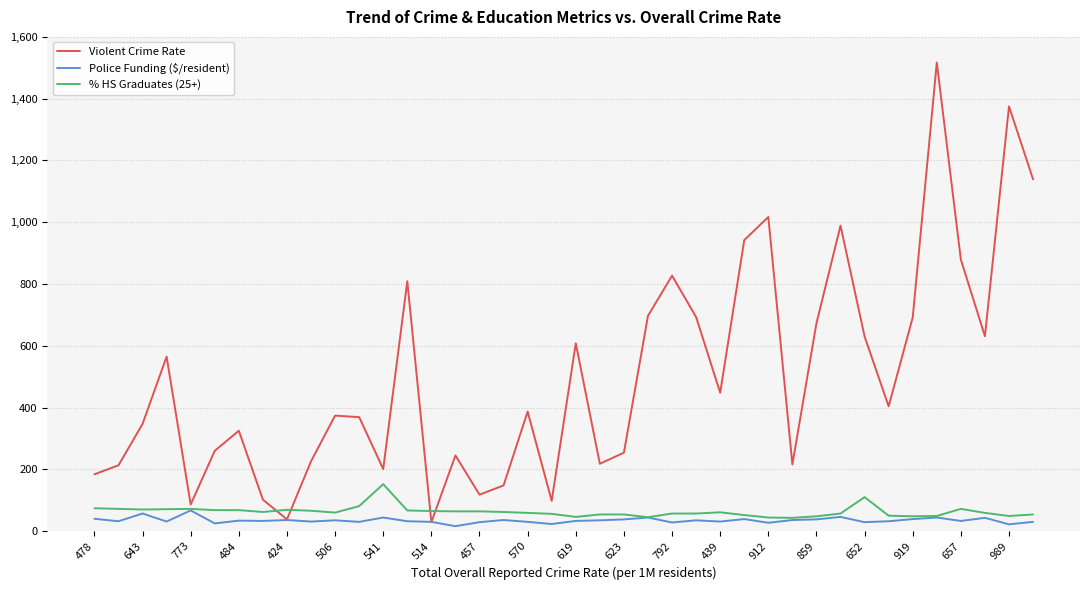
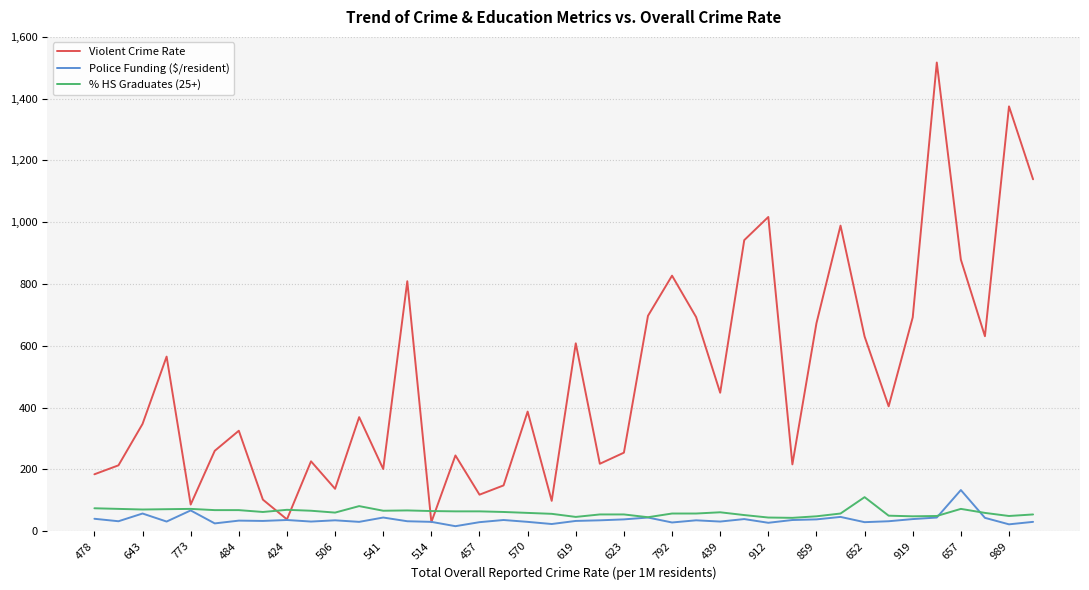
  {
    "Violent Crime Rate": {
      "478": "180",
      "643": "350",
      "773": "90",
      "484": "330",
-     "506": "370",
+     "506": "140",
      "541": "200",
      "457": "120",
      "570": "390",
      "619": "610",
      "623": "250",
      "792": "830",
      "439": "450",
      "912": "1,020",
      "859": "670",
      "652": "630",
      "919": "690",
      "657": "880",
      "989": "1,380"
    },
    "Police Funding ($/resident)": {
      "478": "40",
      "643": "60",
      "484": "30",
      "506": "40",
      "541": "40",
      "457": "30",
      "570": "30",
      "619": "30",
      "623": "40",
      "792": "30",
      "439": "30",
      "912": "30",
      "859": "40",
      "652": "30",
      "919": "40",
-     "657": "30",
+     "657": "130",
      "989": "20"
    },
    "% HS Graduates (25+)": {
      "478": "70",
      "643": "70",
      "484": "70",
      "424": "70",
      "506": "60",
-     "541": "150",
+     "541": "70",
      "514": "70",
      "457": "60",
      "570": "60",
      "619": "50",
      "623": "50",
      "792": "60",
      "439": "60",
      "912": "40",
      "859": "50",
      "652": "110",
      "919": "50",
      "657": "70",
      "989": "50"
    }
  }
